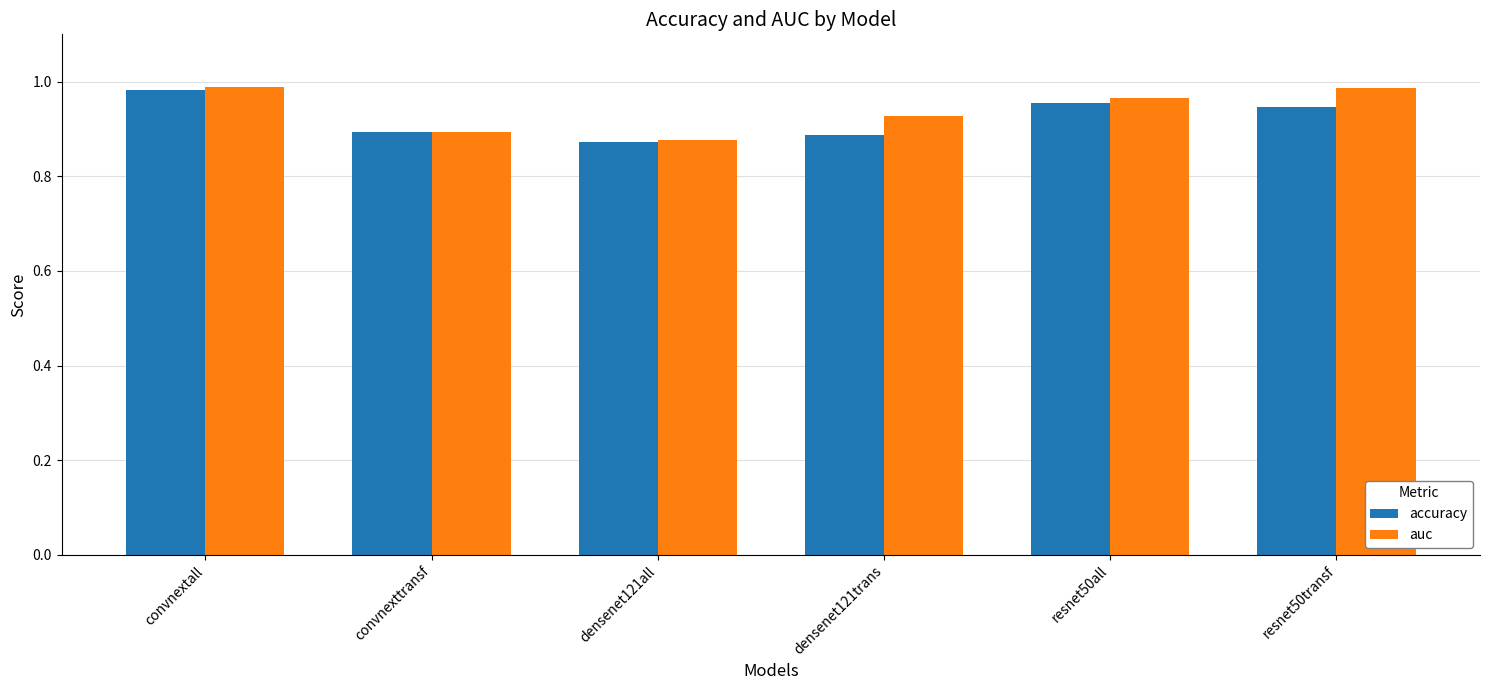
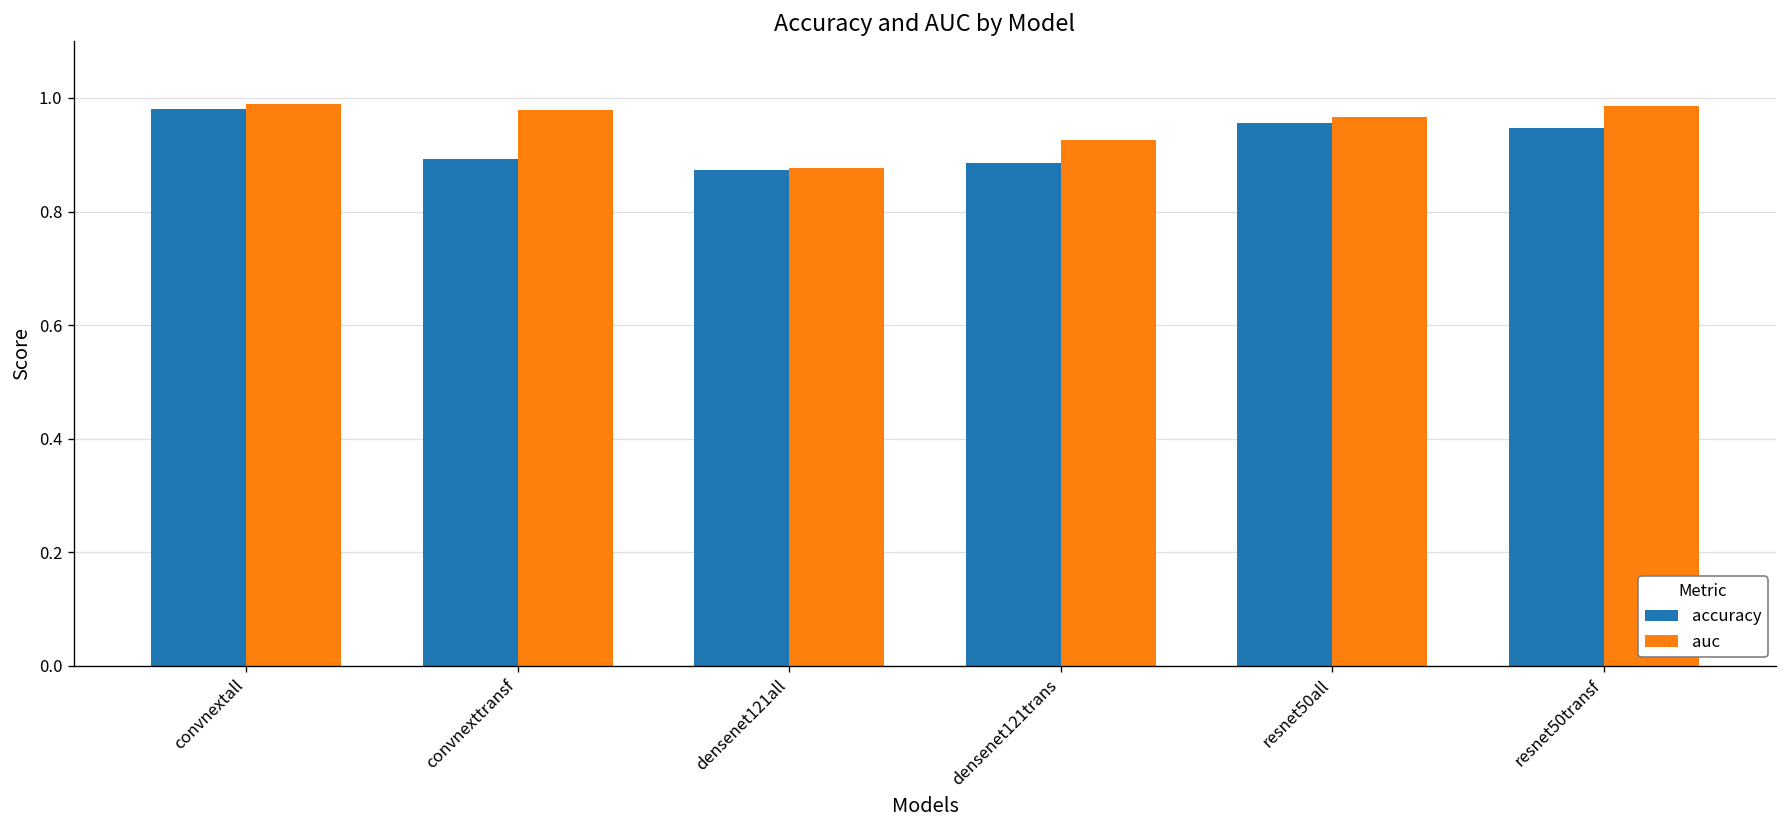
  {
    "accuracy": {
      "convnextall": 0.98,
      "convnexttransf": 0.89,
      "densenet121all": 0.87,
      "densenet121trans": 0.89,
      "resnet50all": 0.96,
      "resnet50transf": 0.95
    },
    "auc": {
      "convnextall": 0.99,
-     "convnexttransf": 0.89,
+     "convnexttransf": 0.98,
      "densenet121all": 0.88,
      "densenet121trans": 0.93,
      "resnet50all": 0.97,
      "resnet50transf": 0.99
    }
  }
